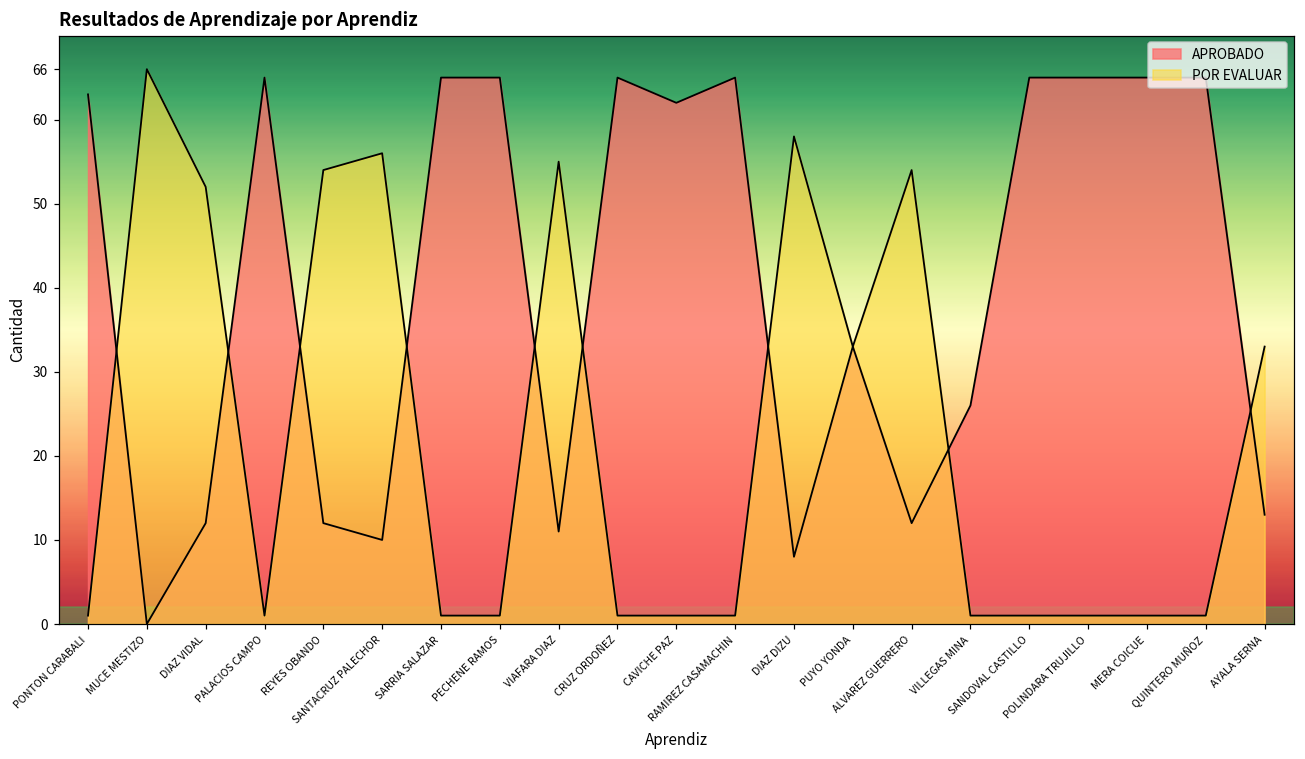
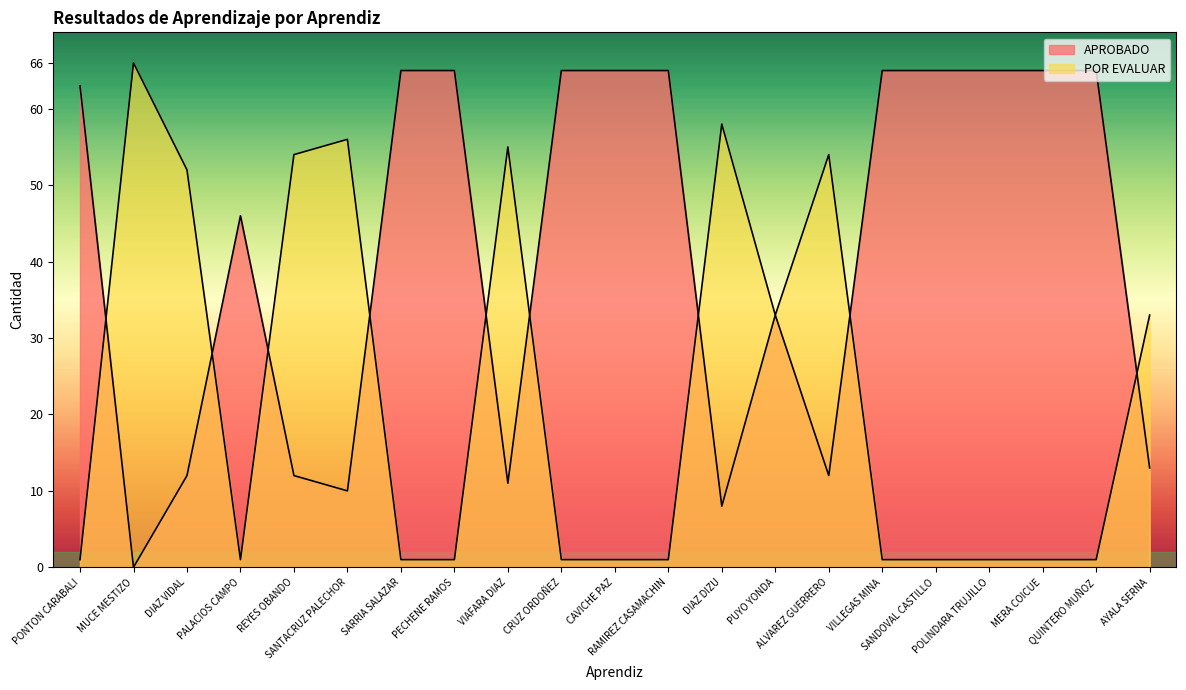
  {
    "APROBADO": {
      "PONTON CARABALI": 63,
      "DIAZ VIDAL": 12,
-     "PALACIOS CAMPO": 65,
+     "PALACIOS CAMPO": 46,
      "REYES OBANDO": 12,
      "SANTACRUZ PALECHOR": 10,
      "SARRIA SALAZAR": 65,
      "PECHENE RAMOS": 65,
      "VIAFARA DIAZ": 11,
      "CRUZ ORDOÑEZ": 65,
-     "CAVICHE PAZ": 62,
+     "CAVICHE PAZ": 65,
      "RAMIREZ CASAMACHIN": 65,
      "DIAZ DIZU": 8,
      "ALVAREZ GUERRERO": 12,
-     "VILLEGAS MINA": 26,
+     "VILLEGAS MINA": 65,
      "SANDOVAL CASTILLO": 65,
      "POLINDARA TRUJILLO": 65,
      "MERA COICUE": 65,
      "AYALA SERNA": 13
    },
    "POR EVALUAR": {
      "MUCE MESTIZO": 66,
      "DIAZ VIDAL": 52,
      "REYES OBANDO": 54,
      "SANTACRUZ PALECHOR": 56,
      "VIAFARA DIAZ": 55,
      "DIAZ DIZU": 58,
      "ALVAREZ GUERRERO": 54,
      "AYALA SERNA": 33
    }
  }
